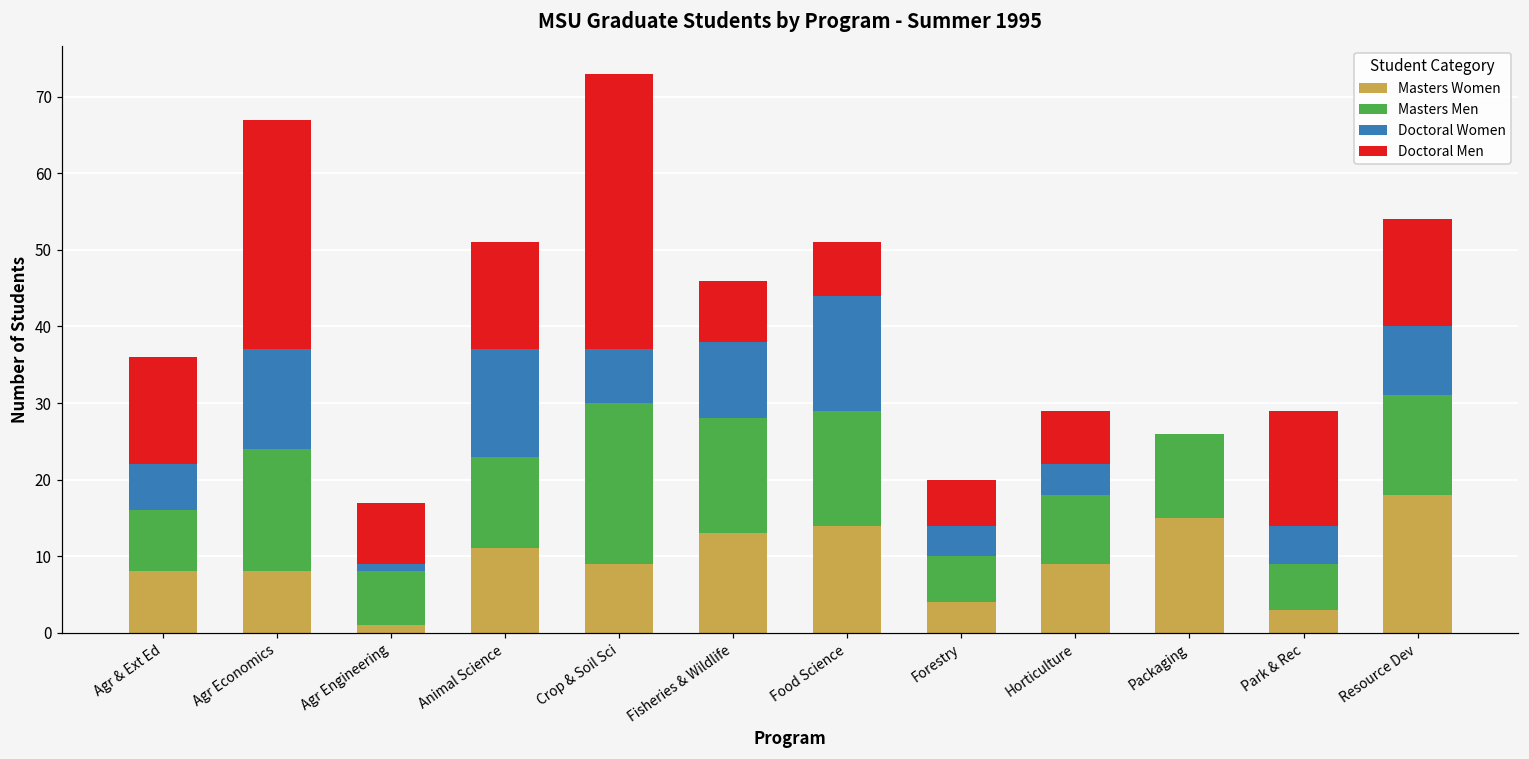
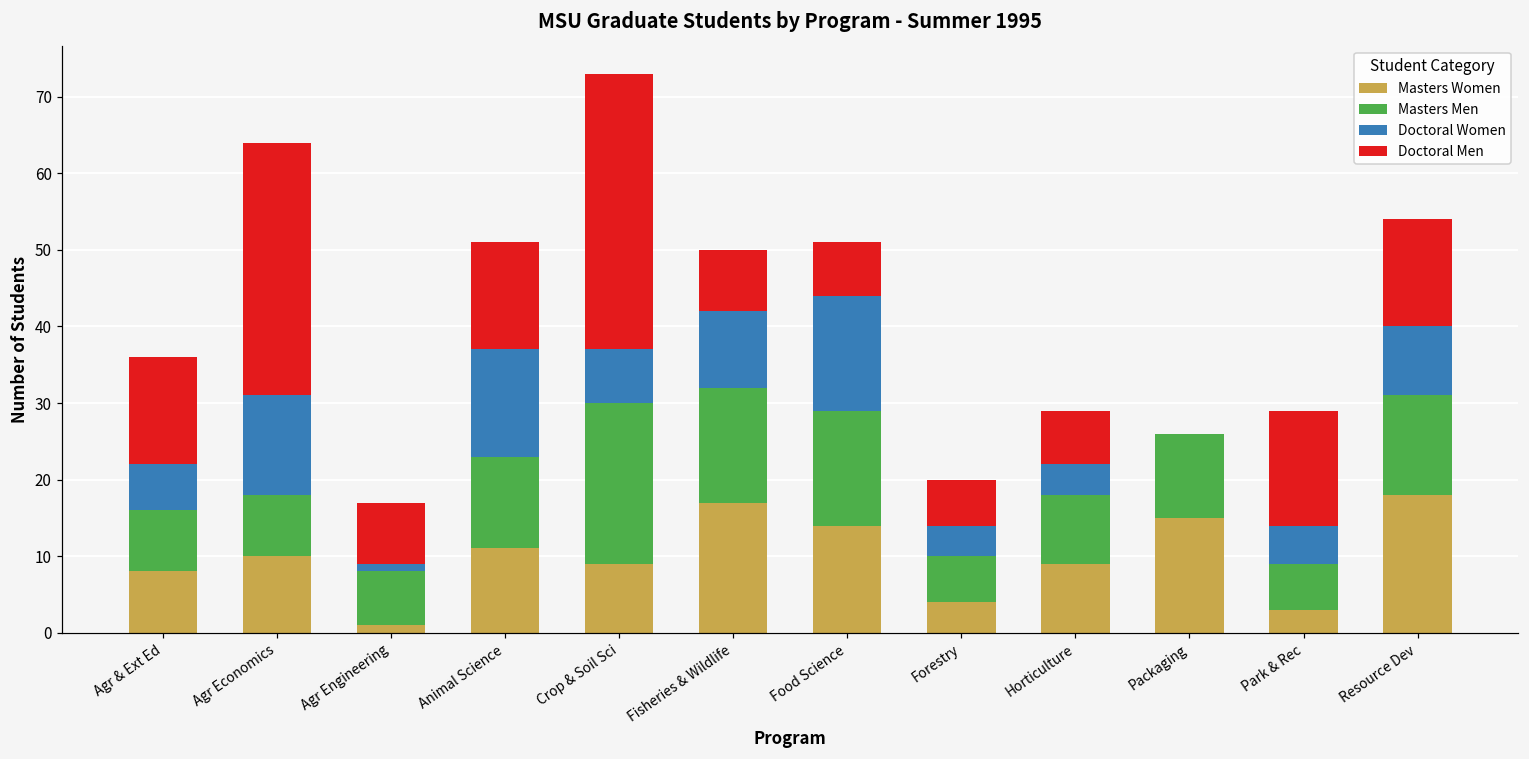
  {
    "Masters Women": {
      "Agr & Ext Ed": 8,
-     "Agr Economics": 8,
+     "Agr Economics": 10,
      "Agr Engineering": 1,
      "Animal Science": 11,
      "Crop & Soil Sci": 9,
-     "Fisheries & Wildlife": 13,
+     "Fisheries & Wildlife": 17,
      "Food Science": 14,
      "Forestry": 4,
      "Horticulture": 9,
      "Packaging": 15,
      "Park & Rec": 3,
      "Resource Dev": 18
    },
    "Masters Men": {
      "Agr & Ext Ed": 8,
-     "Agr Economics": 16,
+     "Agr Economics": 8,
      "Agr Engineering": 7,
      "Animal Science": 12,
      "Crop & Soil Sci": 21,
      "Fisheries & Wildlife": 15,
      "Food Science": 15,
      "Forestry": 6,
      "Horticulture": 9,
      "Packaging": 11,
      "Park & Rec": 6,
      "Resource Dev": 13
    },
    "Doctoral Women": {
      "Agr & Ext Ed": 6,
      "Agr Economics": 13,
      "Agr Engineering": 1,
      "Animal Science": 14,
      "Crop & Soil Sci": 7,
      "Fisheries & Wildlife": 10,
      "Food Science": 15,
      "Forestry": 4,
      "Horticulture": 4,
      "Packaging": 0,
      "Park & Rec": 5,
      "Resource Dev": 9
    },
    "Doctoral Men": {
      "Agr & Ext Ed": 14,
-     "Agr Economics": 30,
+     "Agr Economics": 33,
      "Agr Engineering": 8,
      "Animal Science": 14,
      "Crop & Soil Sci": 36,
      "Fisheries & Wildlife": 8,
      "Food Science": 7,
      "Forestry": 6,
      "Horticulture": 7,
      "Packaging": 0,
      "Park & Rec": 15,
      "Resource Dev": 14
    }
  }
